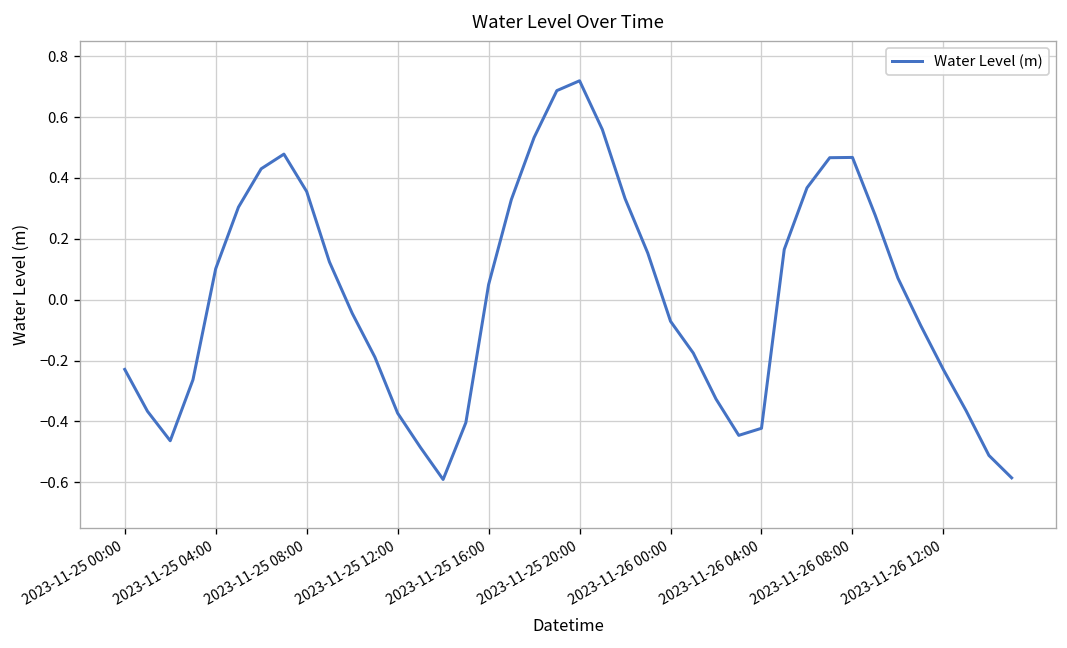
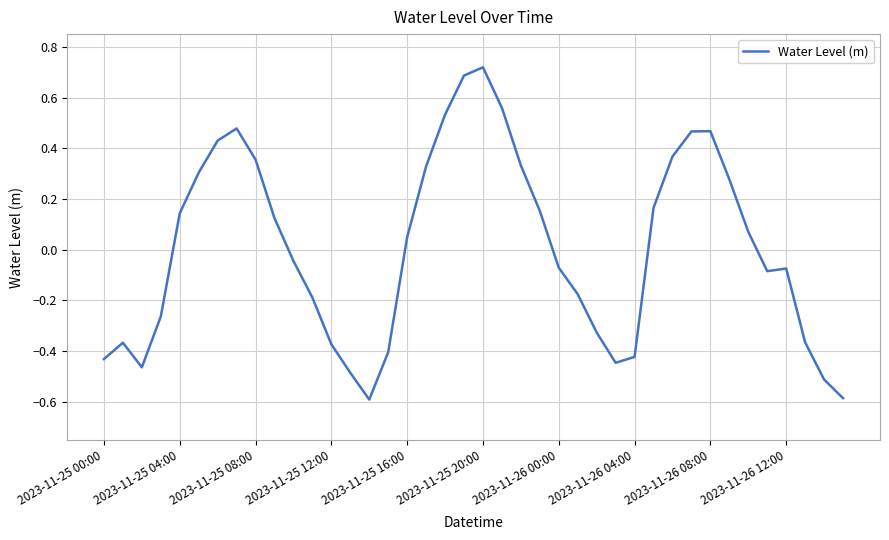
  {
-   "2023-11-25 00:00": -0.23,
-   "2023-11-25 04:00": 0.10,
+   "2023-11-25 00:00": -0.43,
+   "2023-11-25 04:00": 0.14,
    "2023-11-25 08:00": 0.36,
    "2023-11-25 12:00": -0.37,
    "2023-11-25 16:00": 0.05,
    "2023-11-25 20:00": 0.72,
    "2023-11-26 00:00": -0.07,
    "2023-11-26 04:00": -0.42,
    "2023-11-26 08:00": 0.47,
-   "2023-11-26 12:00": -0.23
+   "2023-11-26 12:00": -0.07
  }
